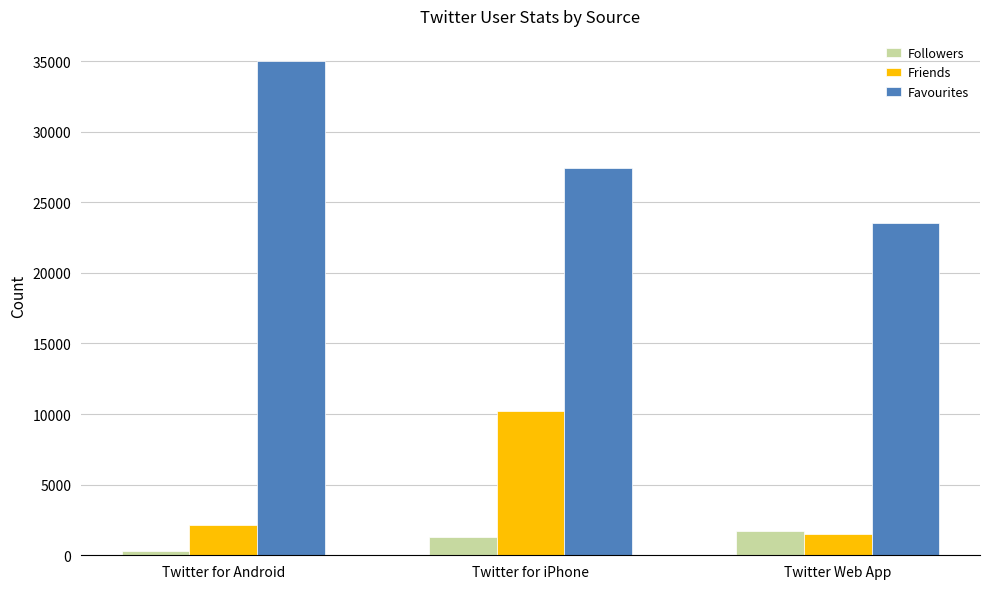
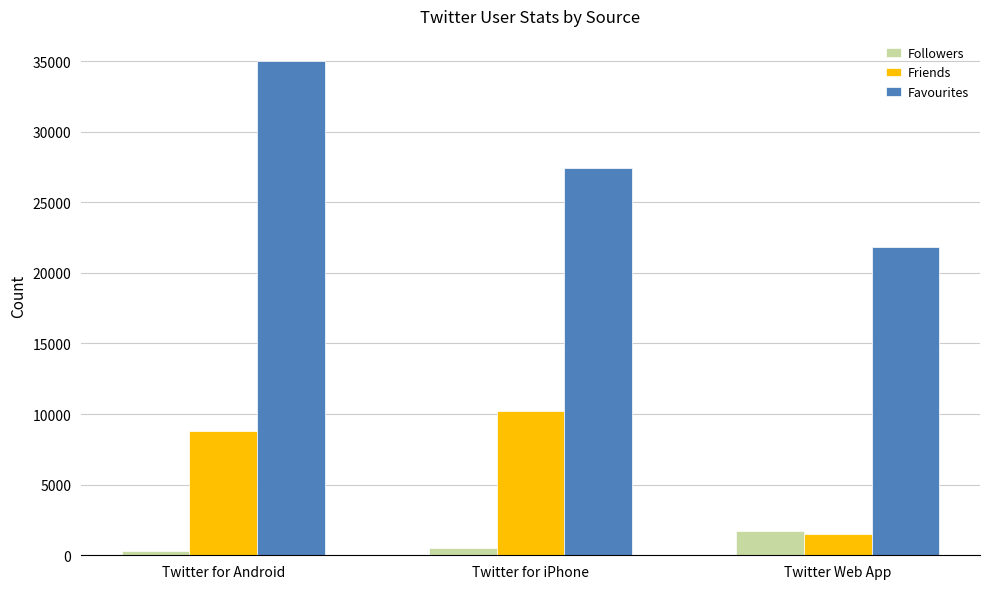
  {
    "Followers": {
      "Twitter for Android": 300,
-     "Twitter for iPhone": 1300,
+     "Twitter for iPhone": 500,
      "Twitter Web App": 1700
    },
    "Friends": {
-     "Twitter for Android": 2100,
+     "Twitter for Android": 8800,
      "Twitter for iPhone": 10200,
      "Twitter Web App": 1500
    },
    "Favourites": {
      "Twitter for Android": 35000,
      "Twitter for iPhone": 27400,
-     "Twitter Web App": 23500
+     "Twitter Web App": 21800
    }
  }
